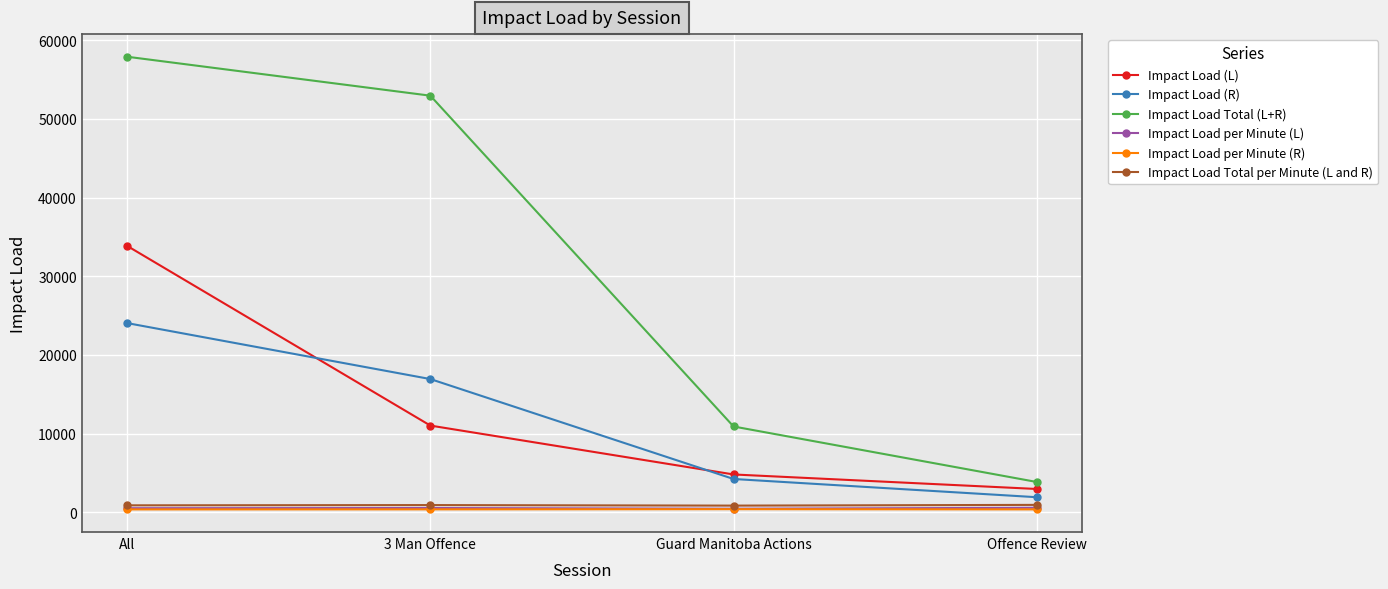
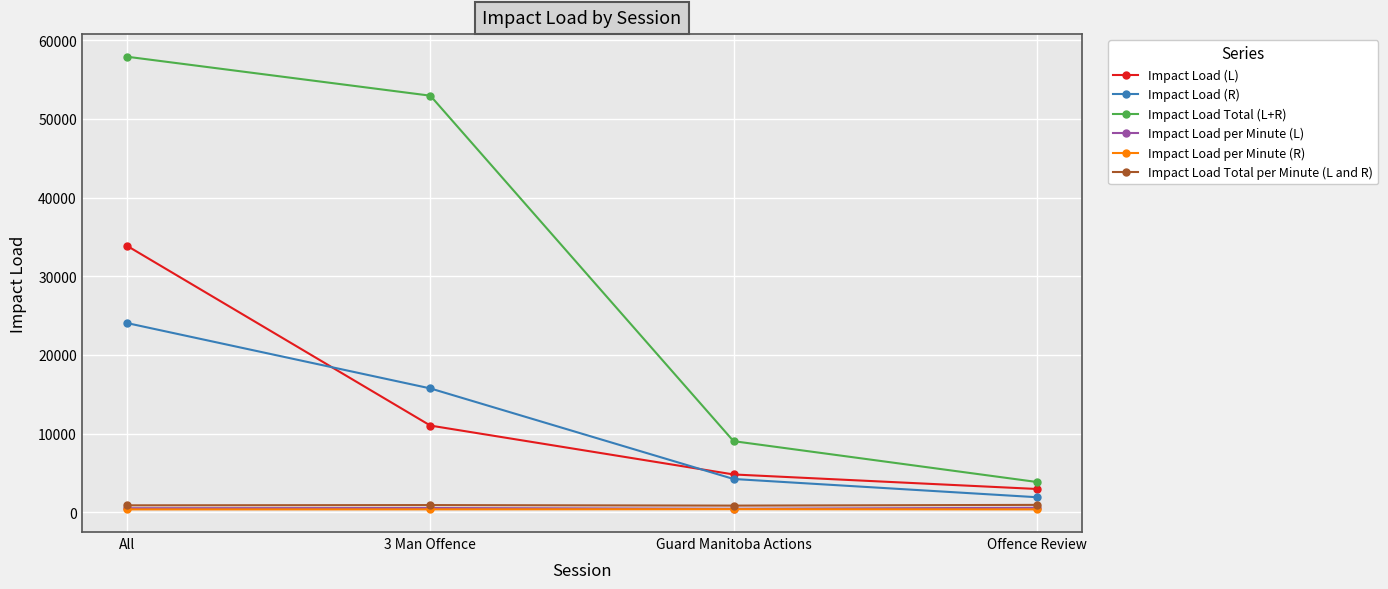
  {
    "Impact Load (L)": {
      "All": 34000,
      "3 Man Offence": 11000,
      "Guard Manitoba Actions": 5000,
      "Offence Review": 3000
    },
    "Impact Load (R)": {
      "All": 24000,
-     "3 Man Offence": 17000,
+     "3 Man Offence": 16000,
      "Guard Manitoba Actions": 4000,
      "Offence Review": 2000
    },
    "Impact Load Total (L+R)": {
      "All": 58000,
      "3 Man Offence": 53000,
-     "Guard Manitoba Actions": 11000,
+     "Guard Manitoba Actions": 9000,
      "Offence Review": 4000
    },
    "Impact Load Total per Minute (L and R)": {
      "All": 1000,
      "3 Man Offence": 1000,
      "Guard Manitoba Actions": 1000,
      "Offence Review": 1000
    }
  }
